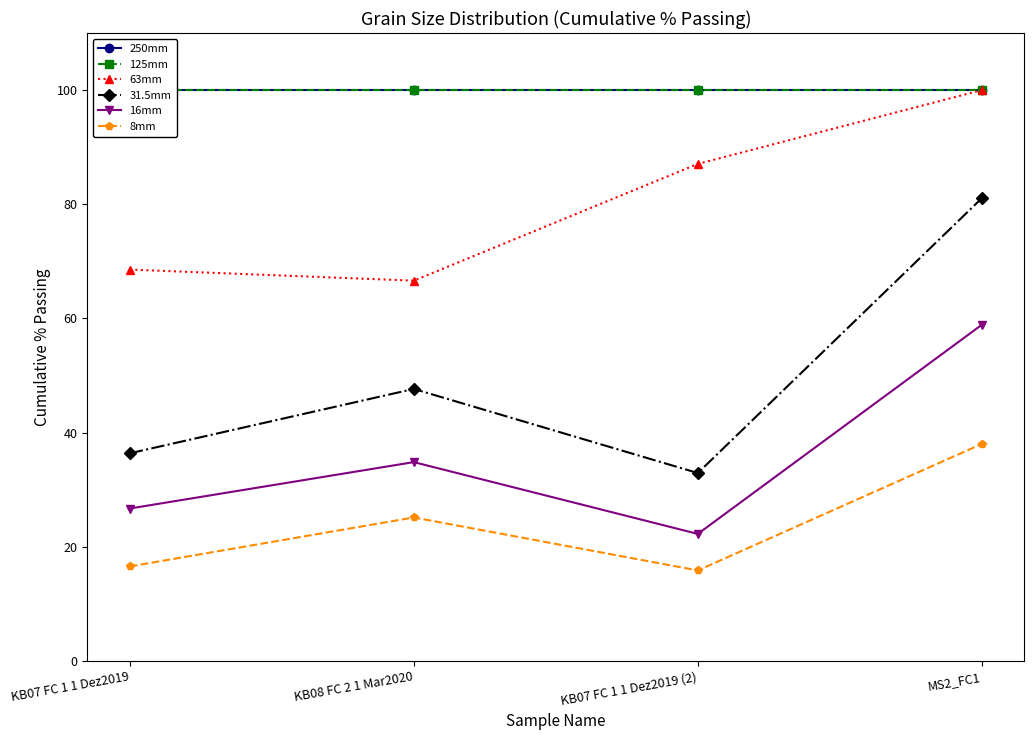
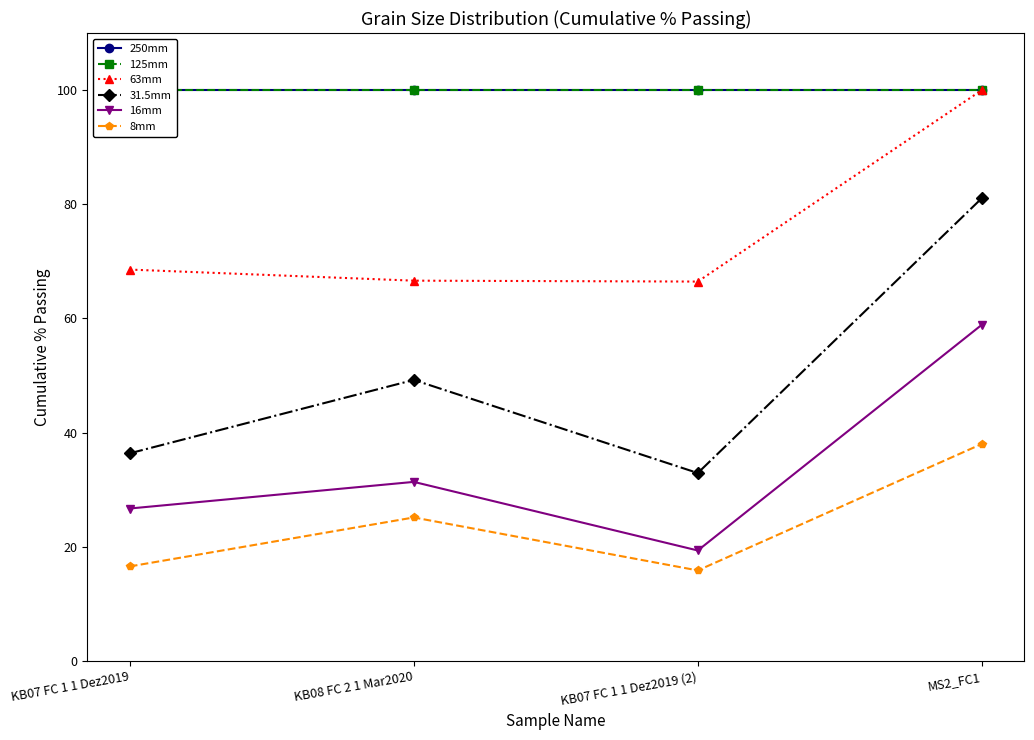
  {
    "125mm": {
      "KB08 FC 2 1 Mar2020": 100,
      "KB07 FC 1 1 Dez2019 (2)": 100
    },
    "63mm": {
      "KB07 FC 1 1 Dez2019": 69,
      "KB08 FC 2 1 Mar2020": 67,
-     "KB07 FC 1 1 Dez2019 (2)": 87
+     "KB07 FC 1 1 Dez2019 (2)": 66
    },
    "31.5mm": {
      "KB07 FC 1 1 Dez2019": 36,
-     "KB08 FC 2 1 Mar2020": 48,
+     "KB08 FC 2 1 Mar2020": 49,
      "KB07 FC 1 1 Dez2019 (2)": 33,
      "MS2_FC1": 81
    },
    "16mm": {
      "KB07 FC 1 1 Dez2019": 27,
-     "KB08 FC 2 1 Mar2020": 35,
-     "KB07 FC 1 1 Dez2019 (2)": 22,
+     "KB08 FC 2 1 Mar2020": 31,
+     "KB07 FC 1 1 Dez2019 (2)": 19,
      "MS2_FC1": 59
    },
    "8mm": {
      "KB07 FC 1 1 Dez2019": 17,
      "KB08 FC 2 1 Mar2020": 25,
      "KB07 FC 1 1 Dez2019 (2)": 16,
      "MS2_FC1": 38
    }
  }
